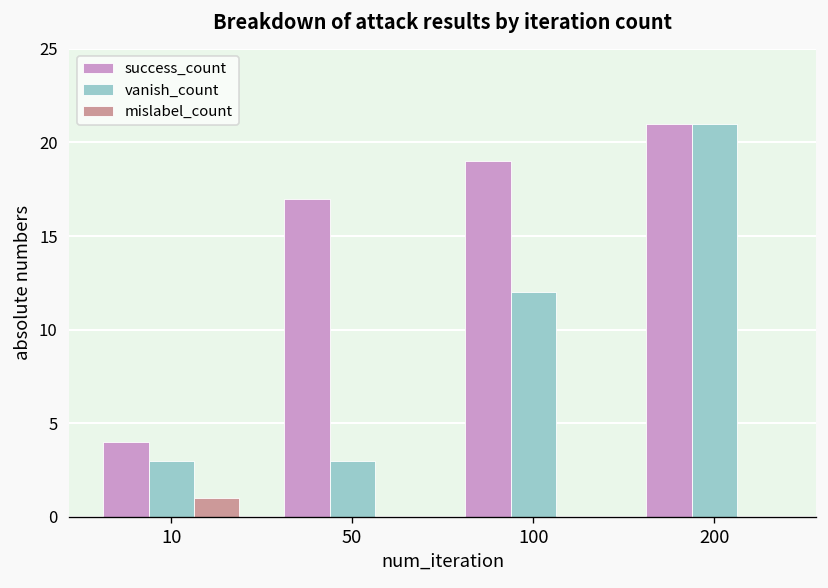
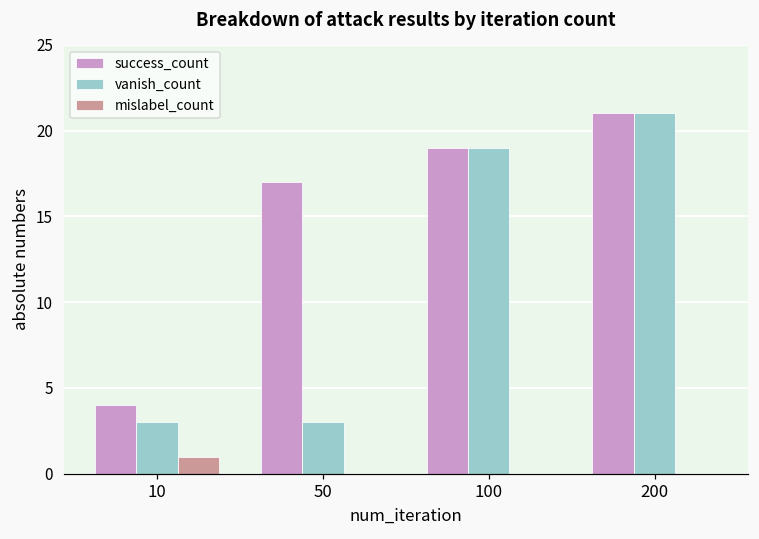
  {
    "vanish_count": {
      "10": 3,
      "50": 3,
-     "100": 12,
+     "100": 19,
      "200": 21
    }
  }
